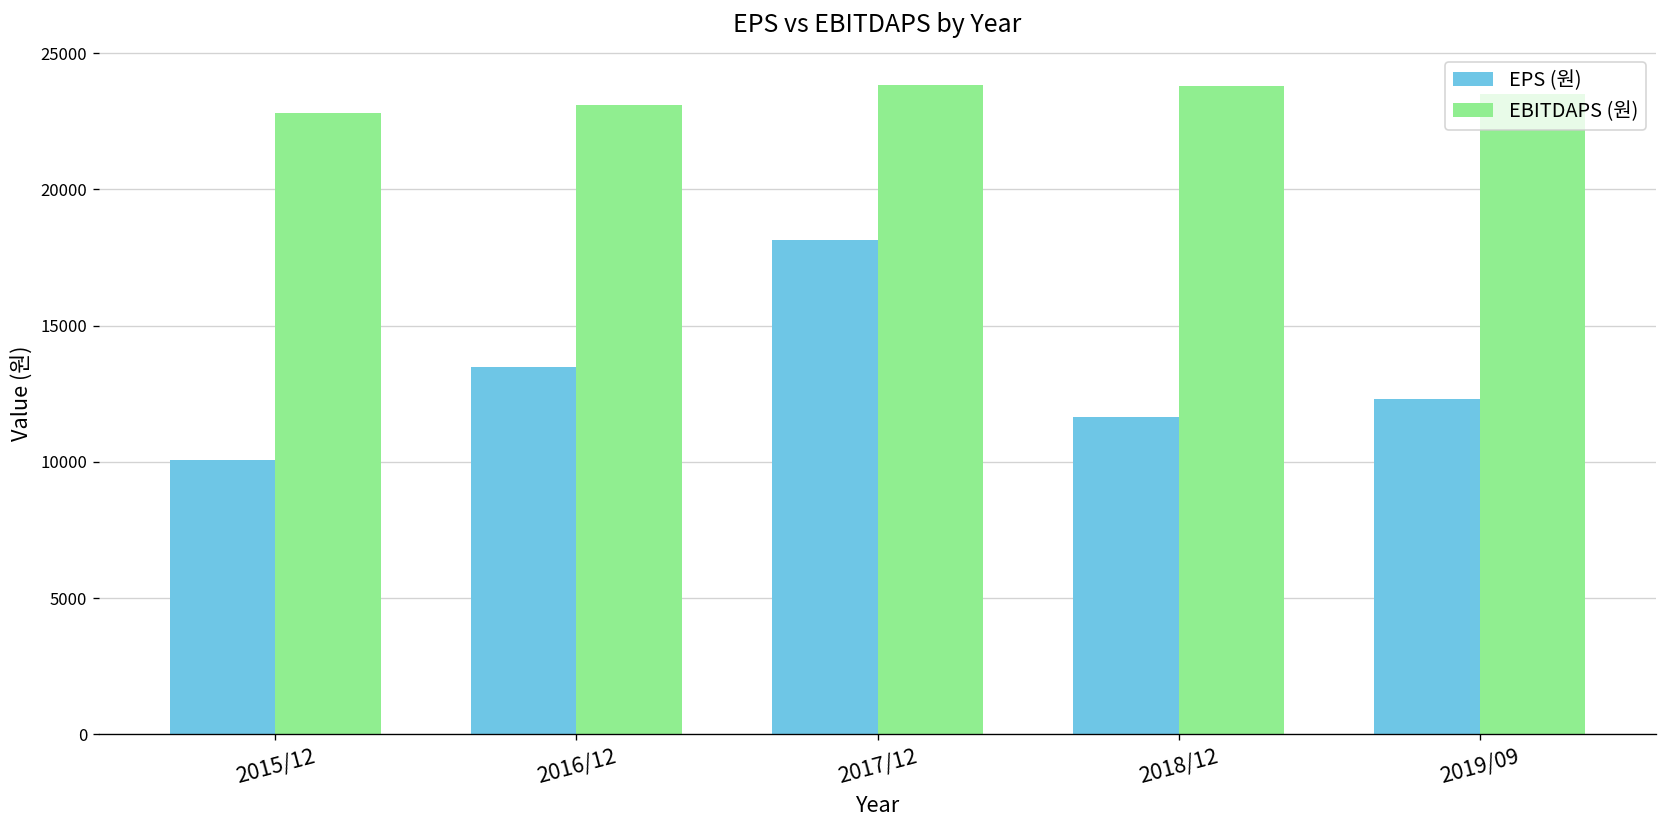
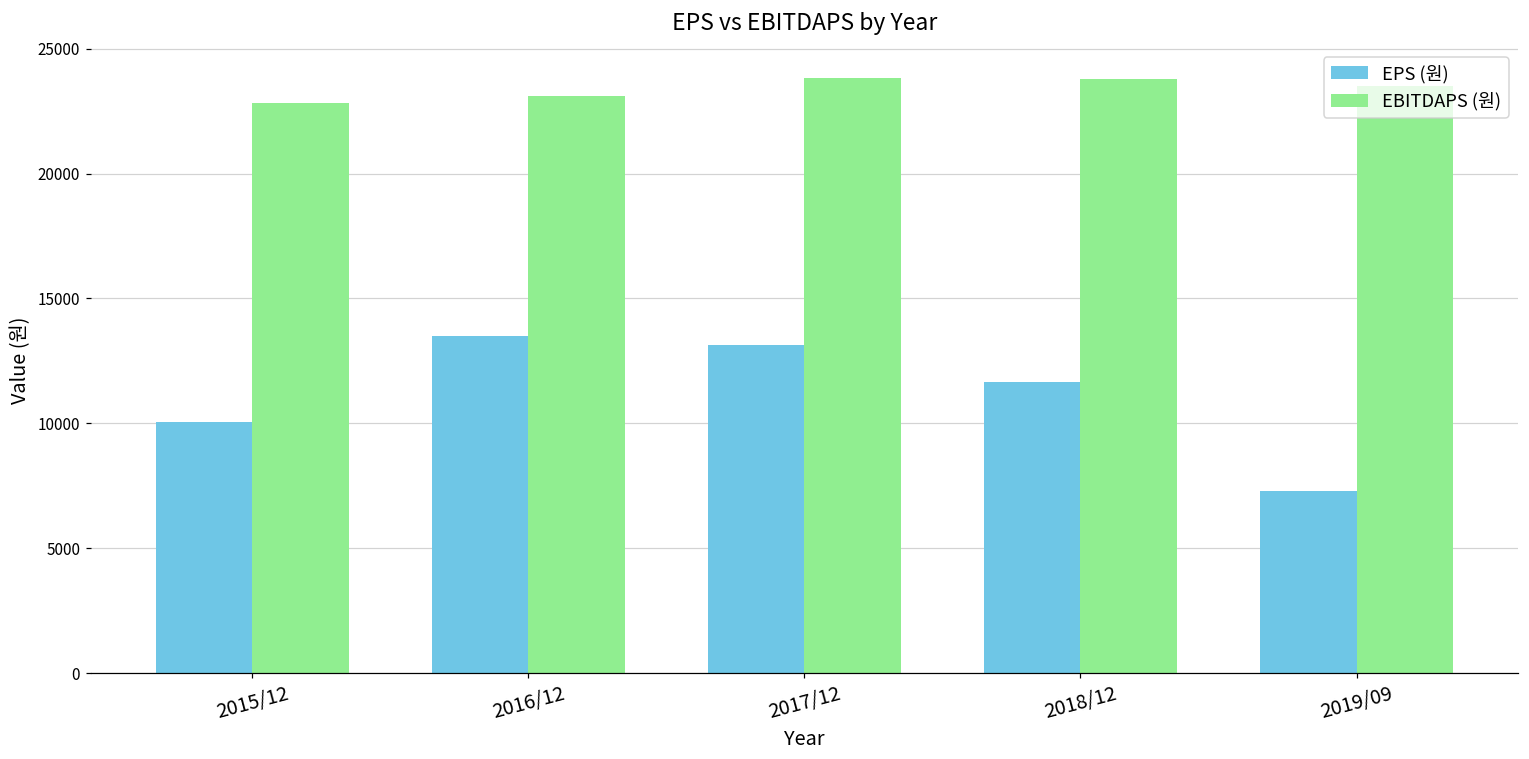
  {
    "EPS (원)": {
      "2015/12": 10100,
      "2016/12": 13500,
-     "2017/12": 18100,
+     "2017/12": 13100,
      "2018/12": 11700,
-     "2019/09": 12300
+     "2019/09": 7300
    },
    "EBITDAPS (원)": {
      "2015/12": 22800,
      "2016/12": 23100,
      "2017/12": 23800,
      "2018/12": 23800
    }
  }
